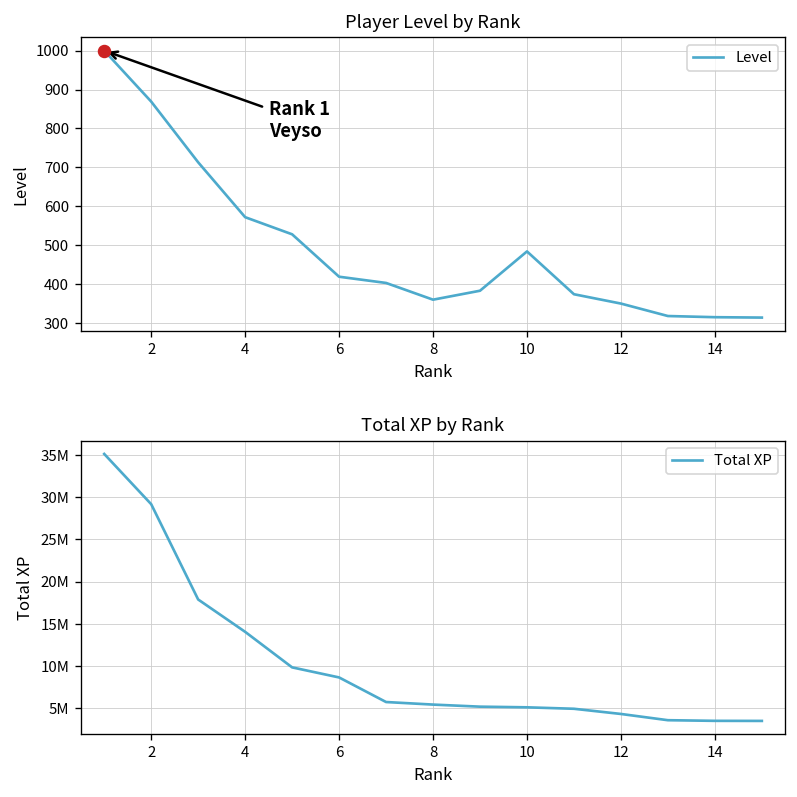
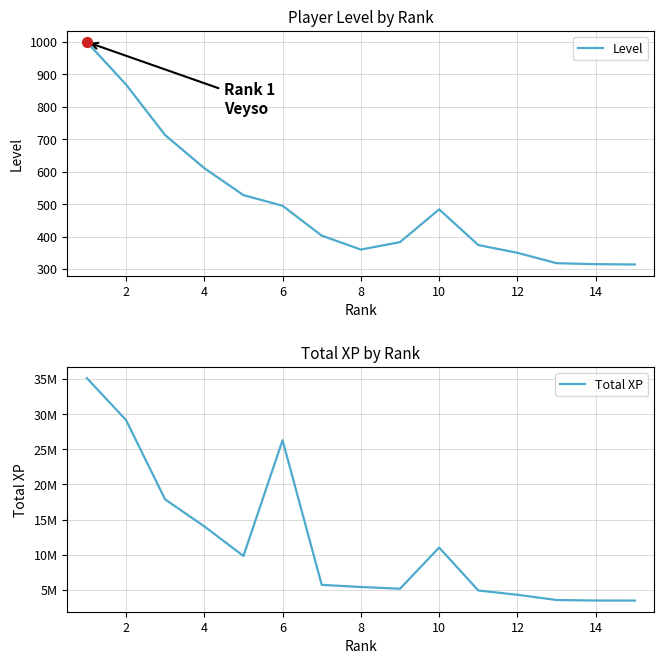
  {
    "Player Level by Rank": {
      "Level": {
-       "4": 570,
-       "6": 420,
+       "4": 610,
+       "6": 500,
        "8": 360,
        "10": 480,
        "12": 350,
        "14": 320
      }
    },
    "Total XP by Rank": {
      "2": 29000000,
      "4": 14000000,
-     "6": 9000000,
+     "6": 26000000,
      "8": 5000000,
-     "10": 5000000,
+     "10": 11000000,
      "12": 4000000,
      "14": 4000000
    }
  }
